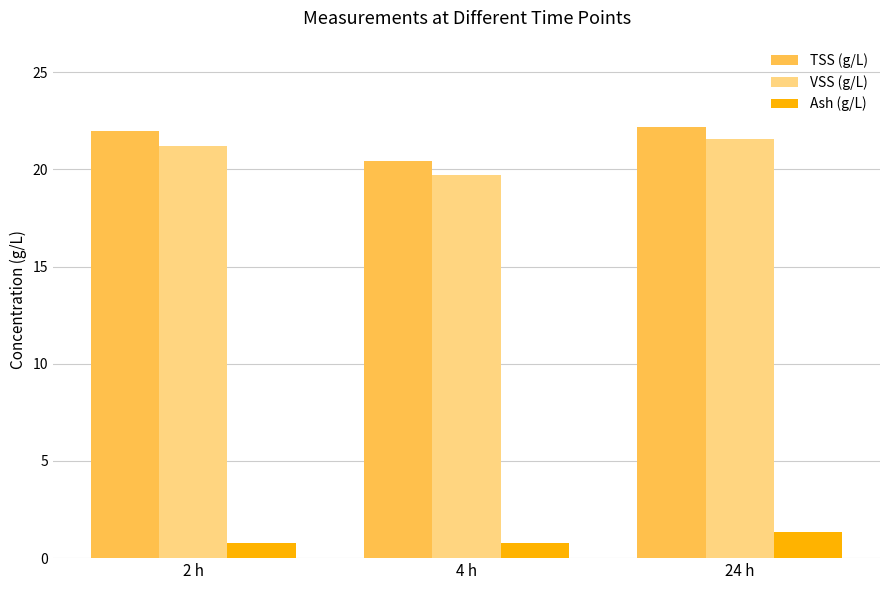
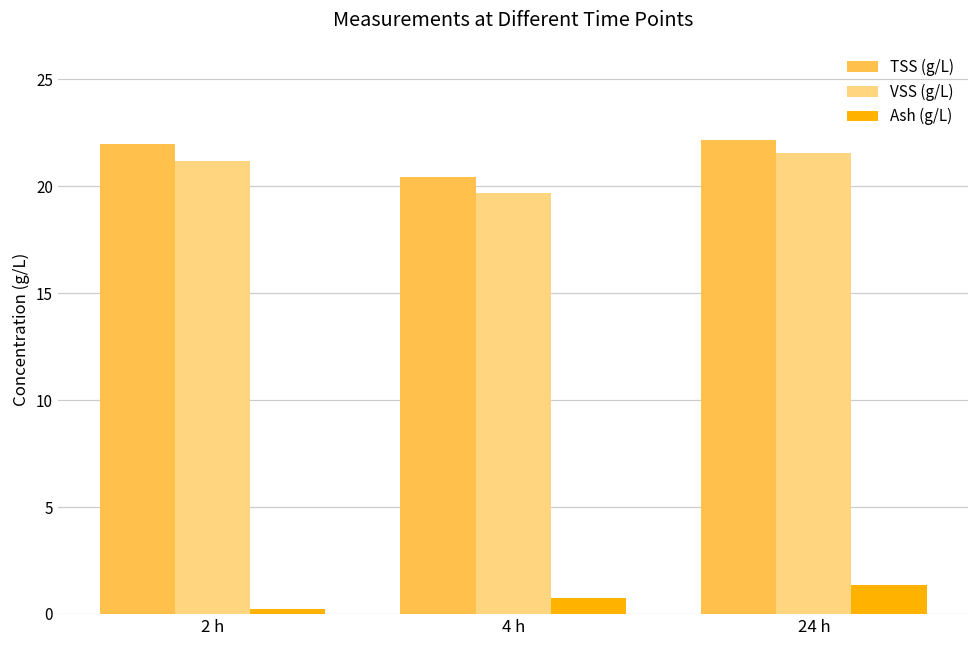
  {
    "Ash (g/L)": {
-     "2 h": 0.8,
+     "2 h": 0.2,
      "4 h": 0.8,
      "24 h": 1.3
    }
  }
